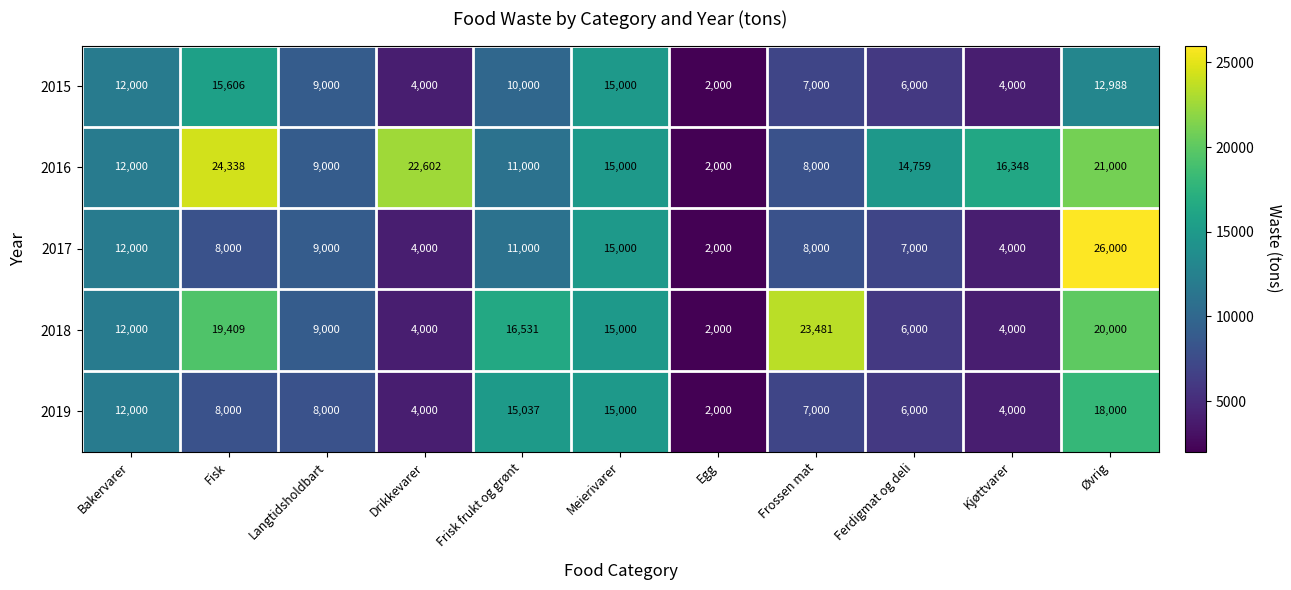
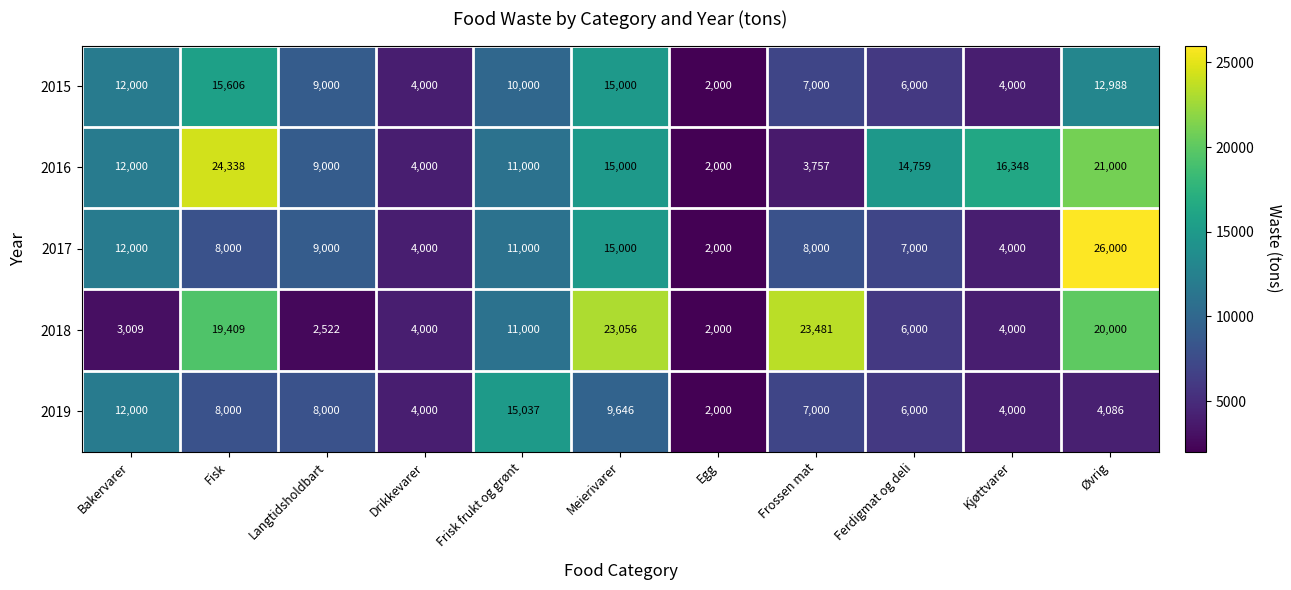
  {
    "2015": {
      "Bakervarer": "12,000",
      "Fisk": "15,606",
      "Langtidsholdbart": "9,000",
      "Drikkevarer": "4,000",
      "Frisk frukt og grønt": "10,000",
      "Meierivarer": "15,000",
      "Egg": "2,000",
      "Frossen mat": "7,000",
      "Ferdigmat og deli": "6,000",
      "Kjøttvarer": "4,000",
      "Øvrig": "12,988"
    },
    "2016": {
      "Bakervarer": "12,000",
      "Fisk": "24,338",
      "Langtidsholdbart": "9,000",
-     "Drikkevarer": "22,602",
+     "Drikkevarer": "4,000",
      "Frisk frukt og grønt": "11,000",
      "Meierivarer": "15,000",
      "Egg": "2,000",
-     "Frossen mat": "8,000",
+     "Frossen mat": "3,757",
      "Ferdigmat og deli": "14,759",
      "Kjøttvarer": "16,348",
      "Øvrig": "21,000"
    },
    "2017": {
      "Bakervarer": "12,000",
      "Fisk": "8,000",
      "Langtidsholdbart": "9,000",
      "Drikkevarer": "4,000",
      "Frisk frukt og grønt": "11,000",
      "Meierivarer": "15,000",
      "Egg": "2,000",
      "Frossen mat": "8,000",
      "Ferdigmat og deli": "7,000",
      "Kjøttvarer": "4,000",
      "Øvrig": "26,000"
    },
    "2018": {
-     "Bakervarer": "12,000",
+     "Bakervarer": "3,009",
      "Fisk": "19,409",
-     "Langtidsholdbart": "9,000",
+     "Langtidsholdbart": "2,522",
      "Drikkevarer": "4,000",
-     "Frisk frukt og grønt": "16,531",
-     "Meierivarer": "15,000",
+     "Frisk frukt og grønt": "11,000",
+     "Meierivarer": "23,056",
      "Egg": "2,000",
      "Frossen mat": "23,481",
      "Ferdigmat og deli": "6,000",
      "Kjøttvarer": "4,000",
      "Øvrig": "20,000"
    },
    "2019": {
      "Bakervarer": "12,000",
      "Fisk": "8,000",
      "Langtidsholdbart": "8,000",
      "Drikkevarer": "4,000",
      "Frisk frukt og grønt": "15,037",
-     "Meierivarer": "15,000",
+     "Meierivarer": "9,646",
      "Egg": "2,000",
      "Frossen mat": "7,000",
      "Ferdigmat og deli": "6,000",
      "Kjøttvarer": "4,000",
-     "Øvrig": "18,000"
+     "Øvrig": "4,086"
    }
  }
